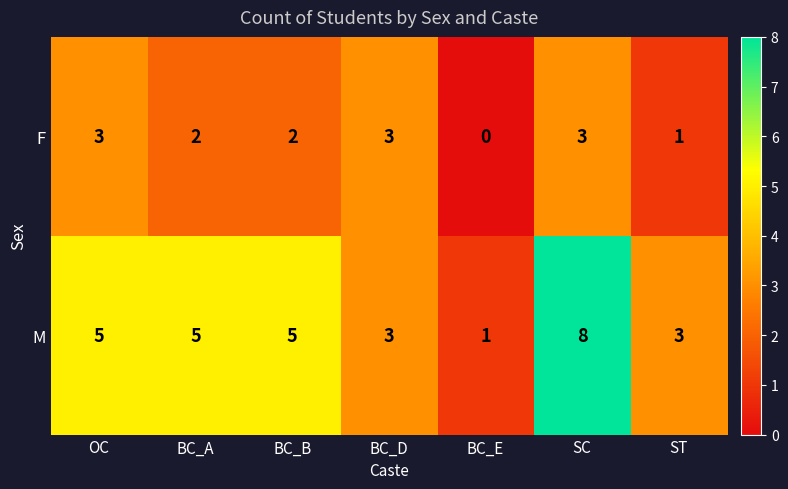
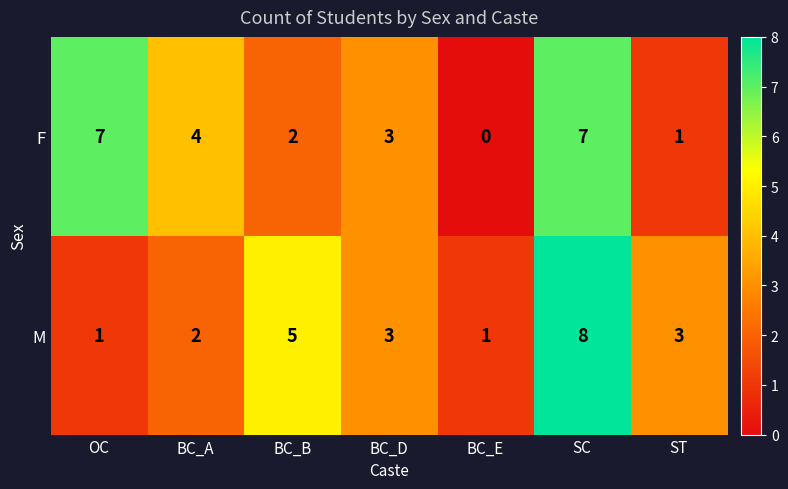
  {
    "F": {
-     "OC": 3,
-     "BC_A": 2,
+     "OC": 7,
+     "BC_A": 4,
      "BC_B": 2,
      "BC_D": 3,
      "BC_E": 0,
-     "SC": 3,
+     "SC": 7,
      "ST": 1
    },
    "M": {
-     "OC": 5,
-     "BC_A": 5,
+     "OC": 1,
+     "BC_A": 2,
      "BC_B": 5,
      "BC_D": 3,
      "BC_E": 1,
      "SC": 8,
      "ST": 3
    }
  }
